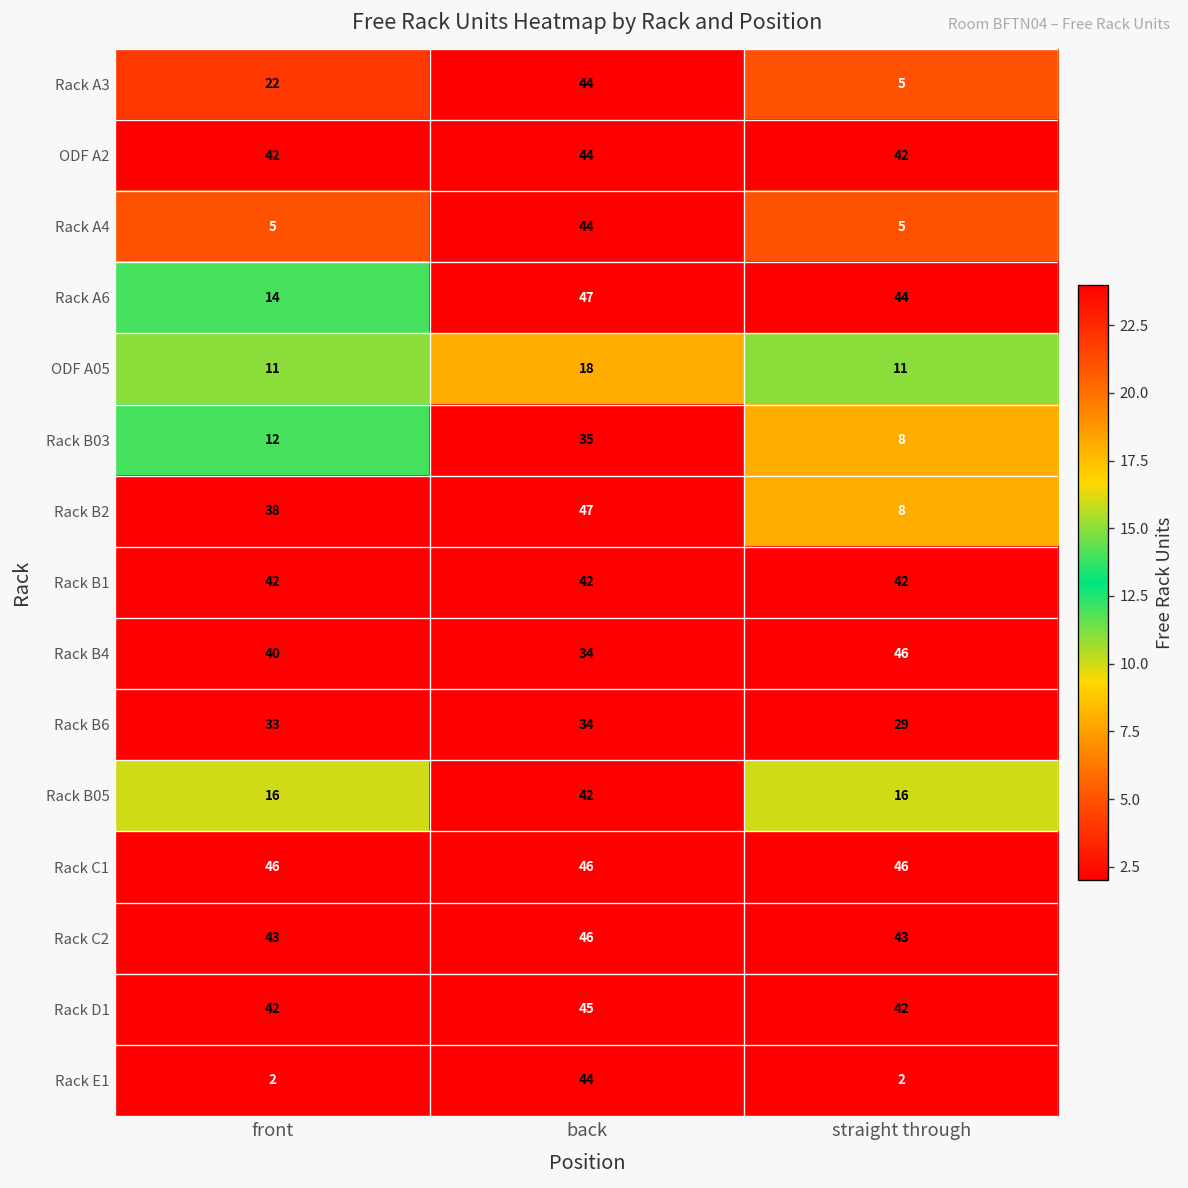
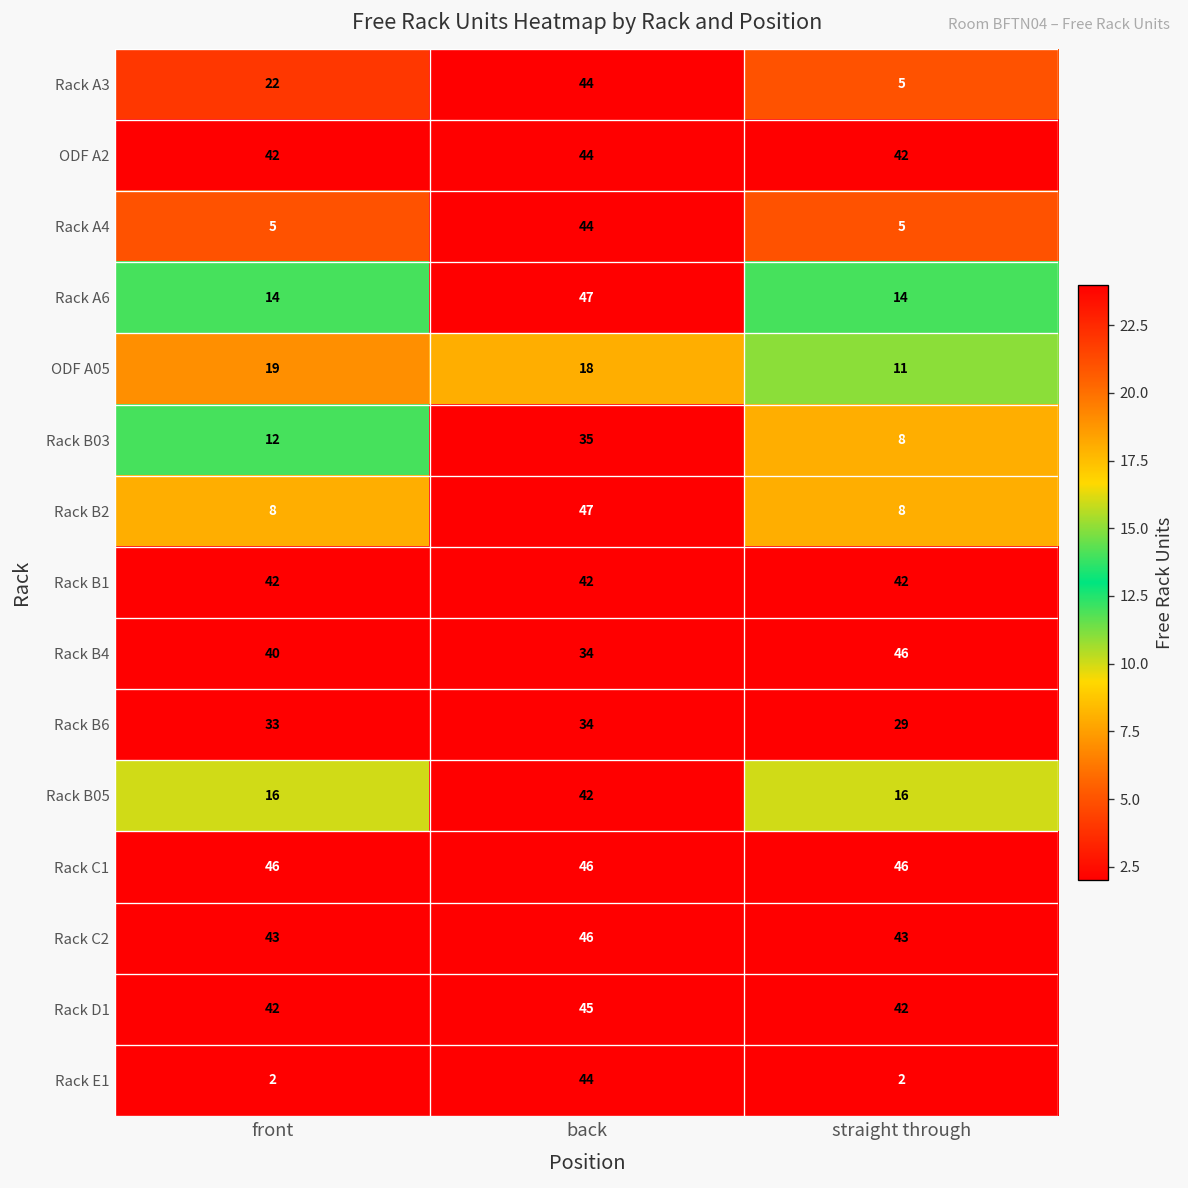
  {
    "Rack A3": {
      "front": 22,
      "back": 44,
      "straight through": 5
    },
    "ODF A2": {
      "front": 42,
      "back": 44,
      "straight through": 42
    },
    "Rack A4": {
      "front": 5,
      "back": 44,
      "straight through": 5
    },
    "Rack A6": {
      "front": 14,
      "back": 47,
-     "straight through": 44
+     "straight through": 14
    },
    "ODF A05": {
-     "front": 11,
+     "front": 19,
      "back": 18,
      "straight through": 11
    },
    "Rack B03": {
      "front": 12,
      "back": 35,
      "straight through": 8
    },
    "Rack B2": {
-     "front": 38,
+     "front": 8,
      "back": 47,
      "straight through": 8
    },
    "Rack B1": {
      "front": 42,
      "back": 42,
      "straight through": 42
    },
    "Rack B4": {
      "front": 40,
      "back": 34,
      "straight through": 46
    },
    "Rack B6": {
      "front": 33,
      "back": 34,
      "straight through": 29
    },
    "Rack B05": {
      "front": 16,
      "back": 42,
      "straight through": 16
    },
    "Rack C1": {
      "front": 46,
      "back": 46,
      "straight through": 46
    },
    "Rack C2": {
      "front": 43,
      "back": 46,
      "straight through": 43
    },
    "Rack D1": {
      "front": 42,
      "back": 45,
      "straight through": 42
    },
    "Rack E1": {
      "front": 2,
      "back": 44,
      "straight through": 2
    }
  }
